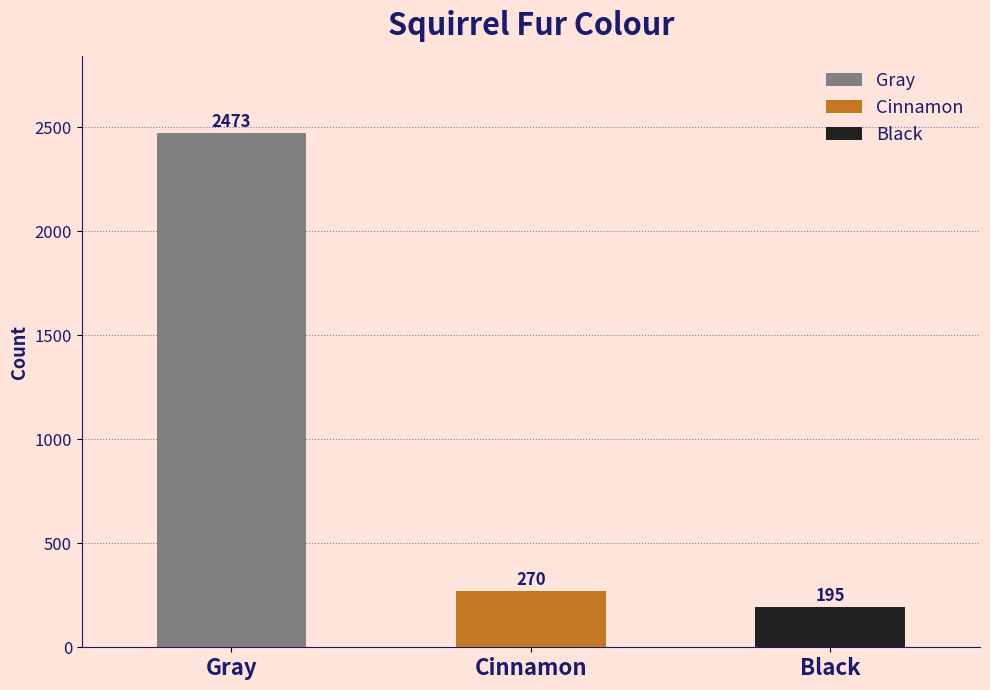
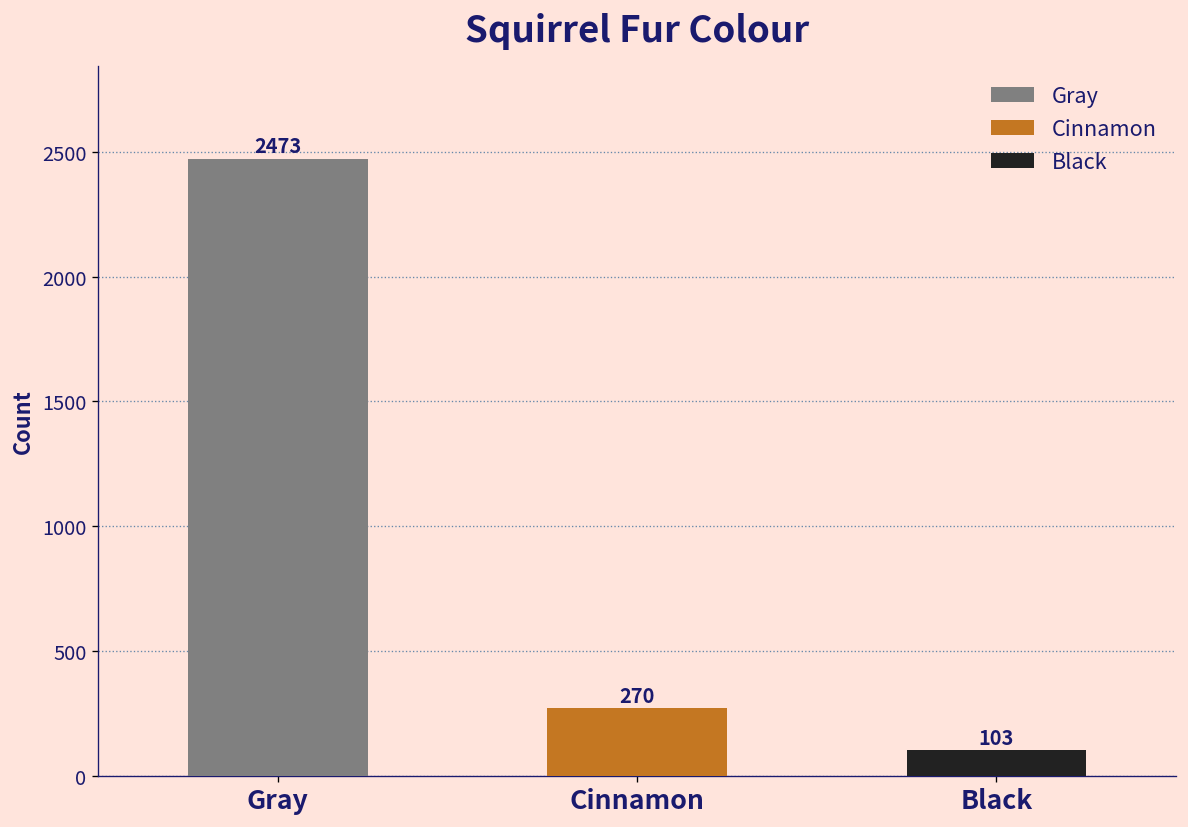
  {
    "Gray": 2473,
    "Cinnamon": 270,
-   "Black": 195
+   "Black": 103
  }
